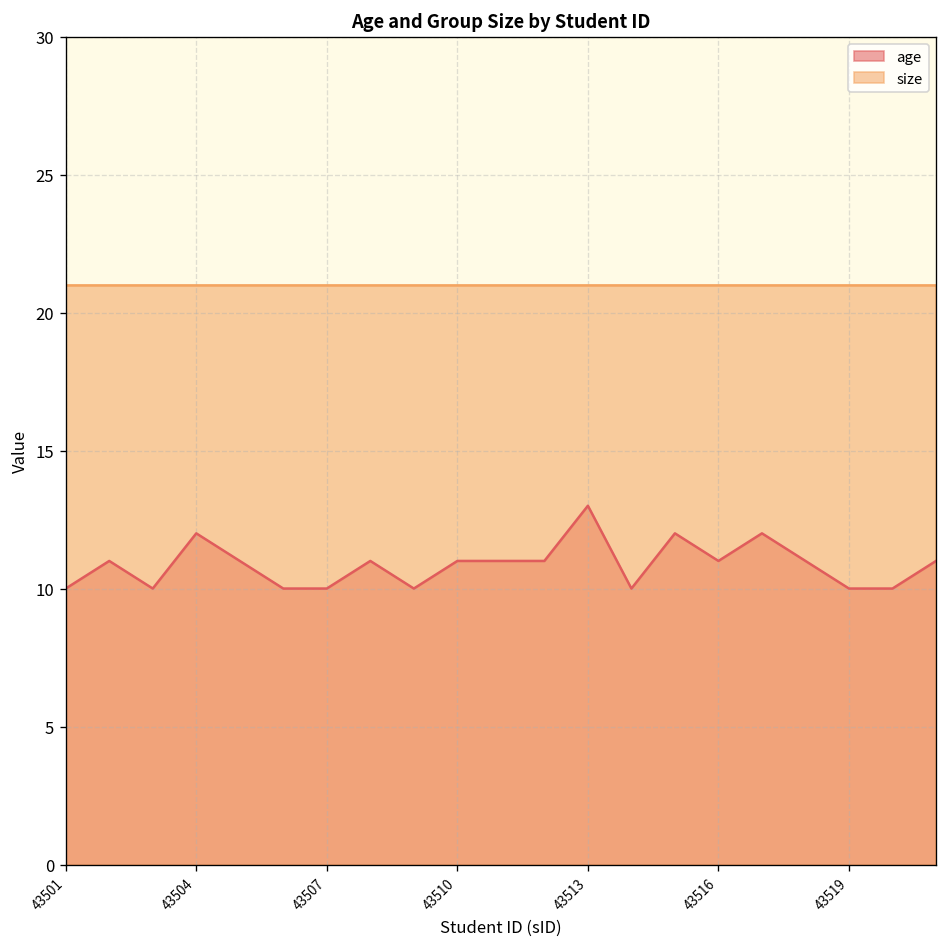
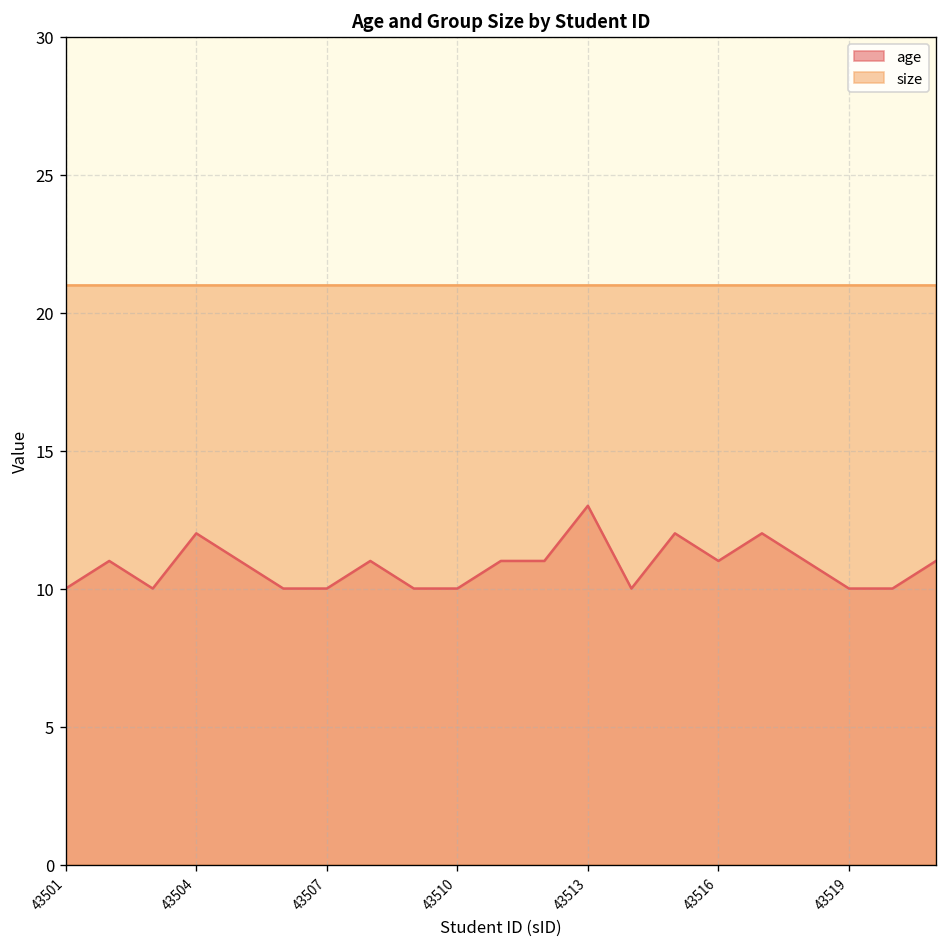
  {
    "age": {
      "43501": 10,
      "43504": 12,
      "43507": 10,
-     "43510": 11,
+     "43510": 10,
      "43513": 13,
      "43516": 11,
      "43519": 10
    },
    "size": {
      "43501": 21,
      "43504": 21,
      "43507": 21,
      "43510": 21,
      "43513": 21,
      "43516": 21,
      "43519": 21
    }
  }
